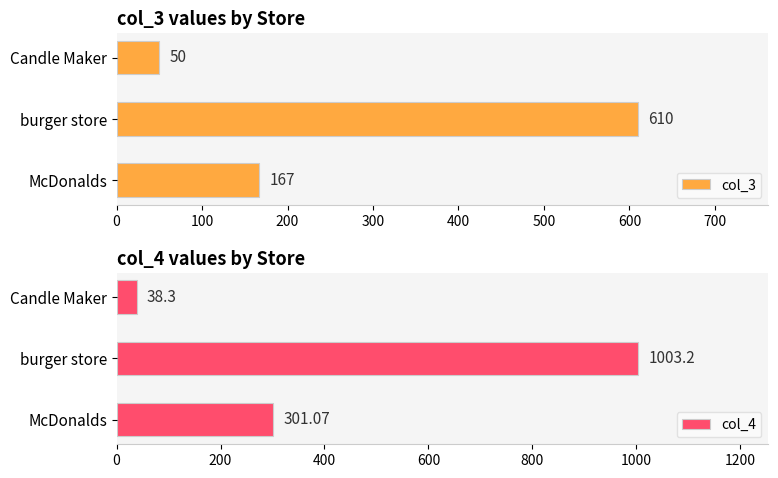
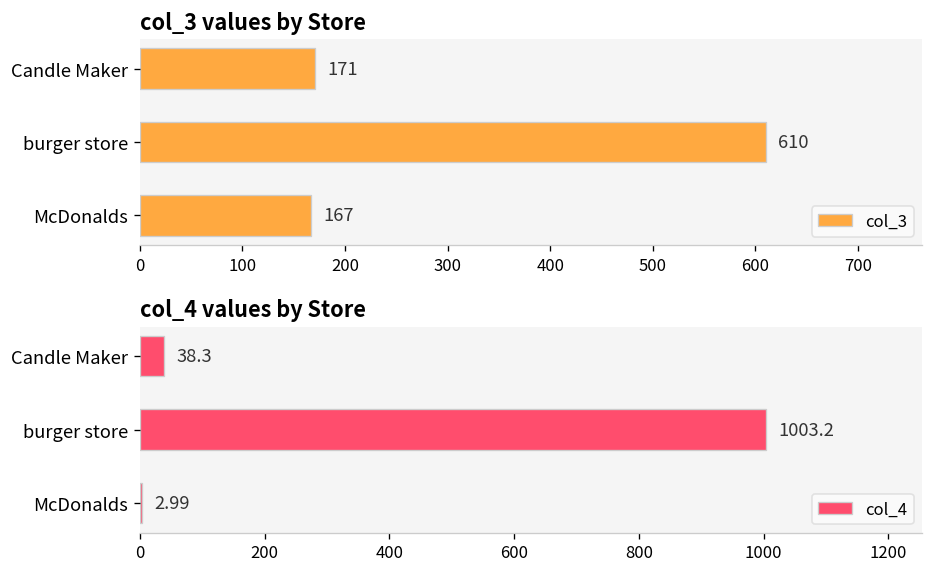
  {
    "col_3 values by Store": {
-     "Candle Maker": 50,
+     "Candle Maker": 171,
      "burger store": 610,
      "McDonalds": 167
    },
    "col_4 values by Store": {
      "Candle Maker": 38.3,
      "burger store": 1003.2,
-     "McDonalds": 301.07
+     "McDonalds": 2.99
    }
  }
